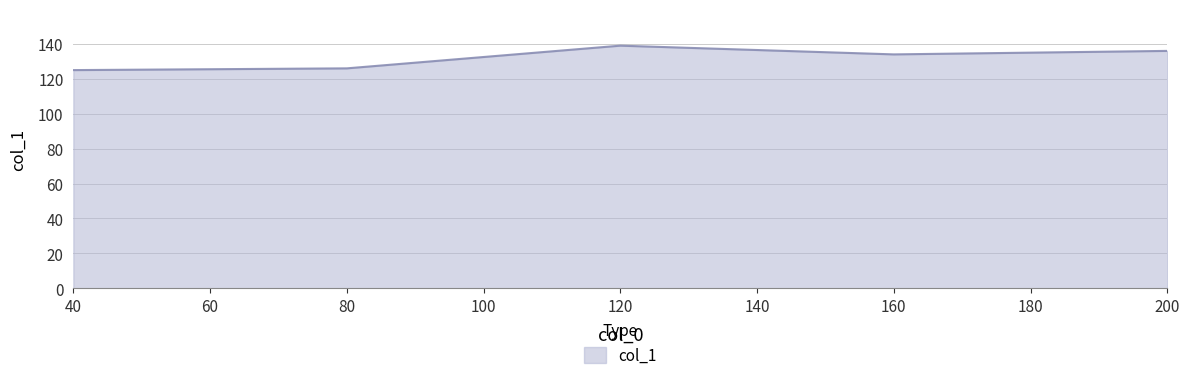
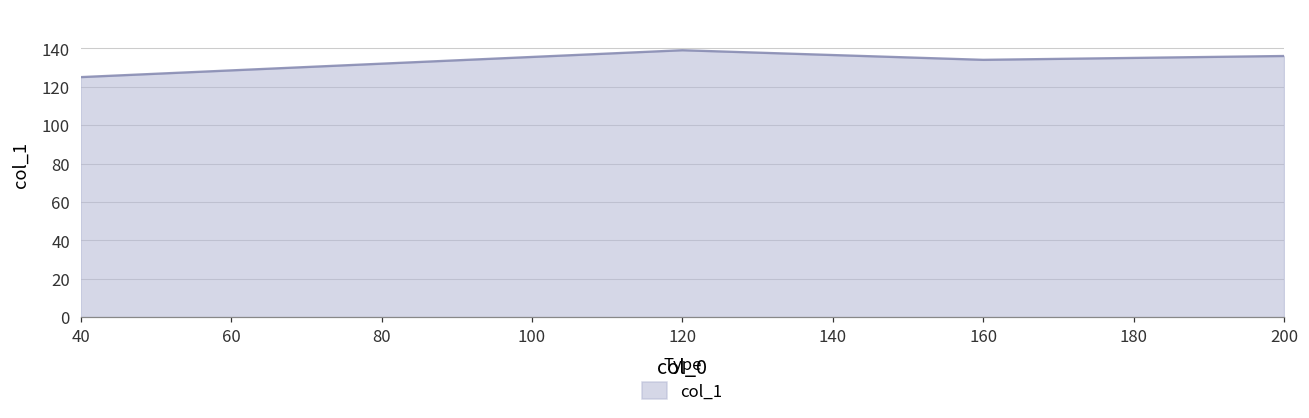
  {
    "40": 125,
-   "80": 126,
+   "80": 132,
    "120": 139,
    "160": 134,
    "200": 136
  }
